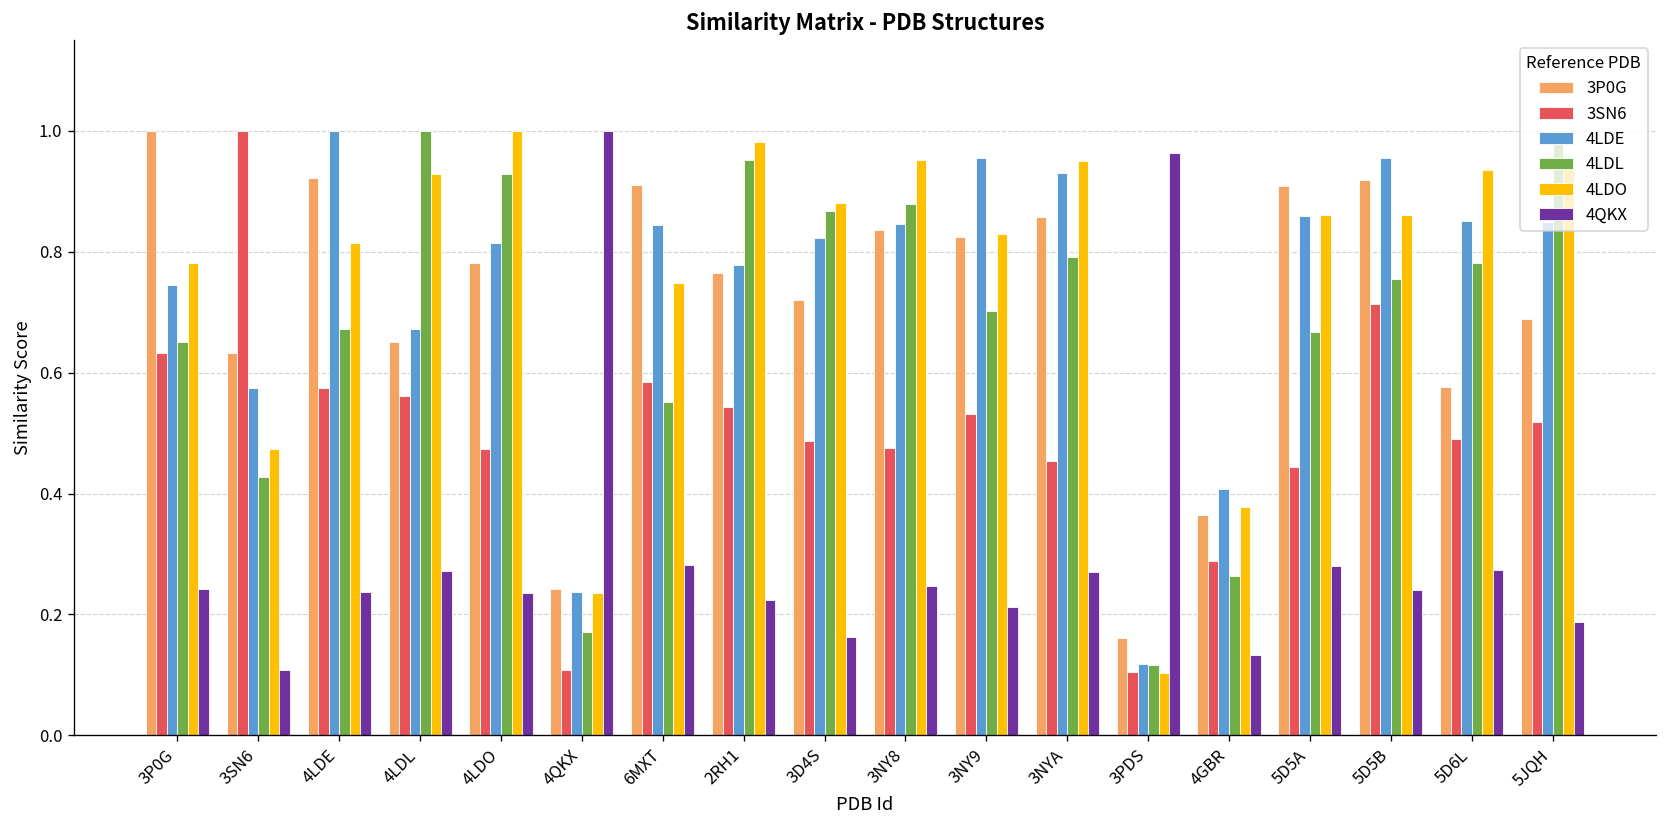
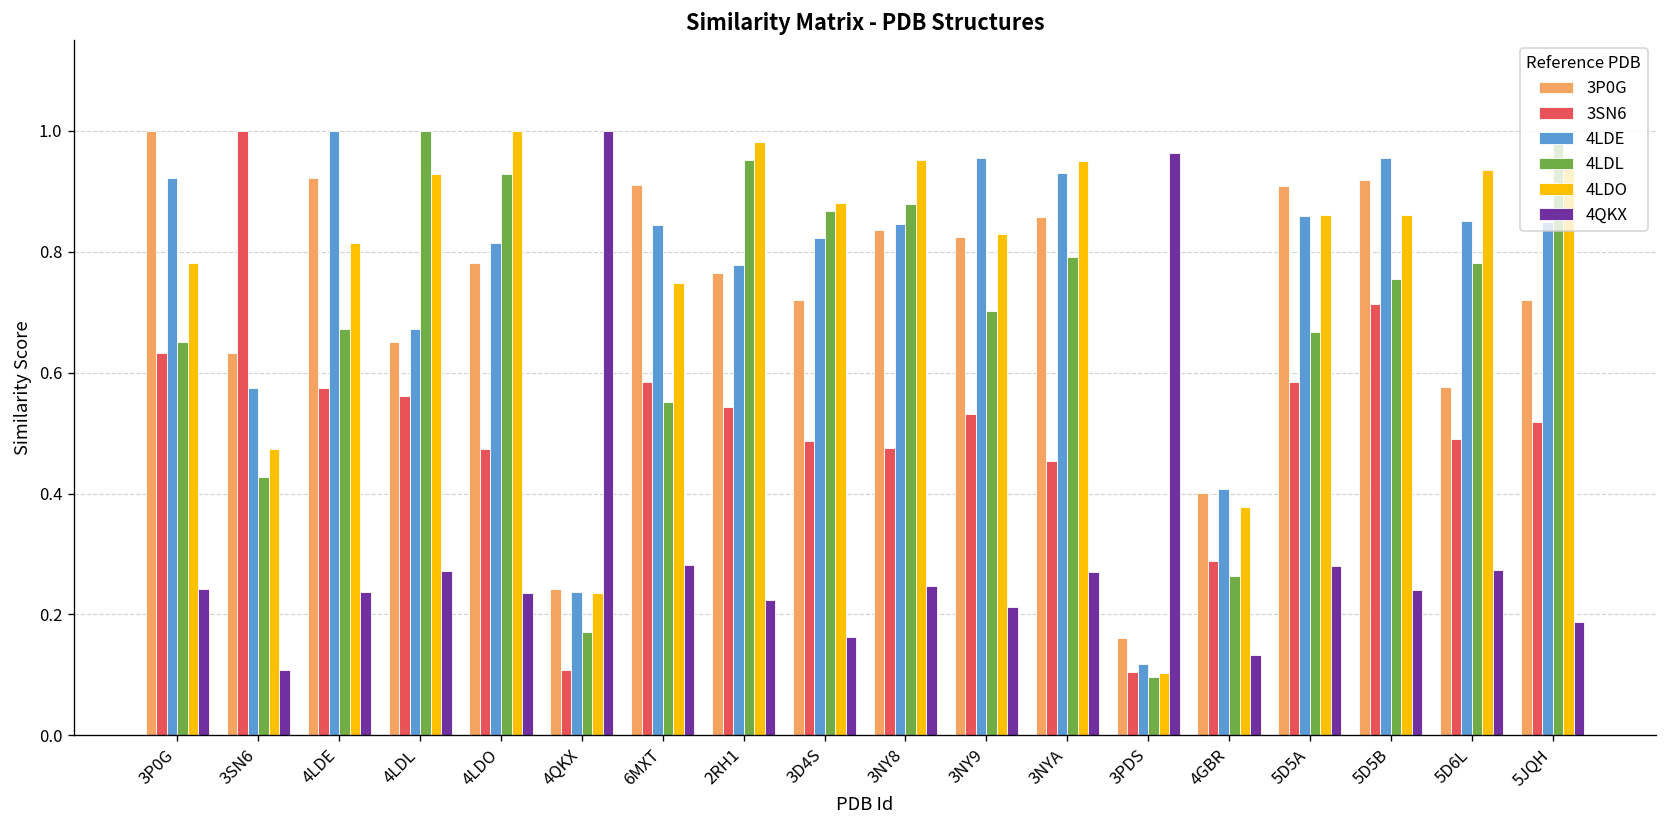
  {
    "3P0G": {
      "3P0G": 1.00,
      "3SN6": 0.63,
      "4LDE": 0.92,
      "4LDL": 0.65,
      "4LDO": 0.78,
      "4QKX": 0.24,
      "6MXT": 0.91,
      "2RH1": 0.76,
      "3D4S": 0.72,
      "3NY8": 0.84,
      "3NY9": 0.82,
      "3NYA": 0.86,
      "3PDS": 0.16,
-     "4GBR": 0.36,
+     "4GBR": 0.40,
      "5D5A": 0.91,
      "5D5B": 0.92,
      "5D6L": 0.58,
-     "5JQH": 0.69
+     "5JQH": 0.72
    },
    "3SN6": {
      "3P0G": 0.63,
      "3SN6": 1.00,
      "4LDE": 0.57,
      "4LDL": 0.56,
      "4LDO": 0.47,
      "4QKX": 0.11,
      "6MXT": 0.58,
      "2RH1": 0.54,
      "3D4S": 0.49,
      "3NY8": 0.47,
      "3NY9": 0.53,
      "3NYA": 0.45,
      "3PDS": 0.10,
      "4GBR": 0.29,
-     "5D5A": 0.44,
+     "5D5A": 0.58,
      "5D5B": 0.71,
      "5D6L": 0.49,
      "5JQH": 0.52
    },
    "4LDE": {
-     "3P0G": 0.74,
+     "3P0G": 0.92,
      "3SN6": 0.57,
      "4LDE": 1.00,
      "4LDL": 0.67,
      "4LDO": 0.81,
      "4QKX": 0.24,
      "6MXT": 0.84,
      "2RH1": 0.78,
      "3D4S": 0.82,
      "3NY8": 0.84,
      "3NY9": 0.96,
      "3NYA": 0.93,
      "3PDS": 0.12,
      "4GBR": 0.41,
      "5D5A": 0.86,
      "5D5B": 0.95,
      "5D6L": 0.85
    },
    "4LDL": {
      "3P0G": 0.65,
      "3SN6": 0.43,
      "4LDE": 0.67,
      "4LDL": 1.00,
      "4LDO": 0.93,
      "4QKX": 0.17,
      "6MXT": 0.55,
      "2RH1": 0.95,
      "3D4S": 0.87,
      "3NY8": 0.88,
      "3NY9": 0.70,
      "3NYA": 0.79,
-     "3PDS": 0.12,
+     "3PDS": 0.10,
      "4GBR": 0.26,
      "5D5A": 0.67,
      "5D5B": 0.75,
      "5D6L": 0.78
    },
    "4LDO": {
      "3P0G": 0.78,
      "3SN6": 0.47,
      "4LDE": 0.81,
      "4LDL": 0.93,
      "4LDO": 1.00,
      "4QKX": 0.23,
      "6MXT": 0.75,
      "2RH1": 0.98,
      "3D4S": 0.88,
      "3NY8": 0.95,
      "3NY9": 0.83,
      "3NYA": 0.95,
      "3PDS": 0.10,
      "4GBR": 0.38,
      "5D5A": 0.86,
      "5D5B": 0.86,
      "5D6L": 0.94
    },
    "4QKX": {
      "3P0G": 0.24,
      "3SN6": 0.11,
      "4LDE": 0.24,
      "4LDL": 0.27,
      "4LDO": 0.23,
      "4QKX": 1.00,
      "6MXT": 0.28,
      "2RH1": 0.22,
      "3D4S": 0.16,
      "3NY8": 0.25,
      "3NY9": 0.21,
      "3NYA": 0.27,
      "3PDS": 0.96,
      "4GBR": 0.13,
      "5D5A": 0.28,
      "5D5B": 0.24,
      "5D6L": 0.27,
      "5JQH": 0.19
    }
  }
